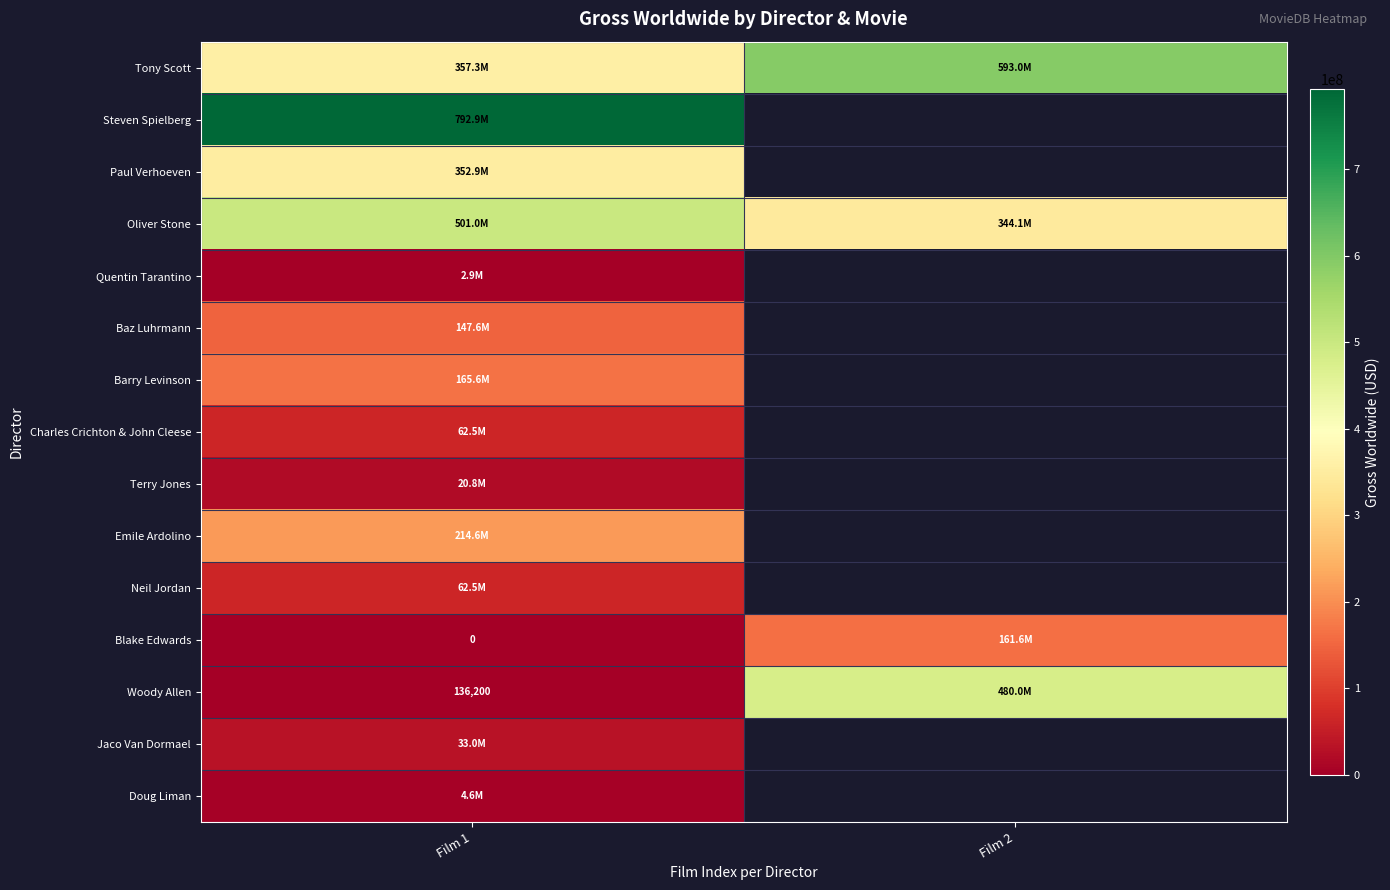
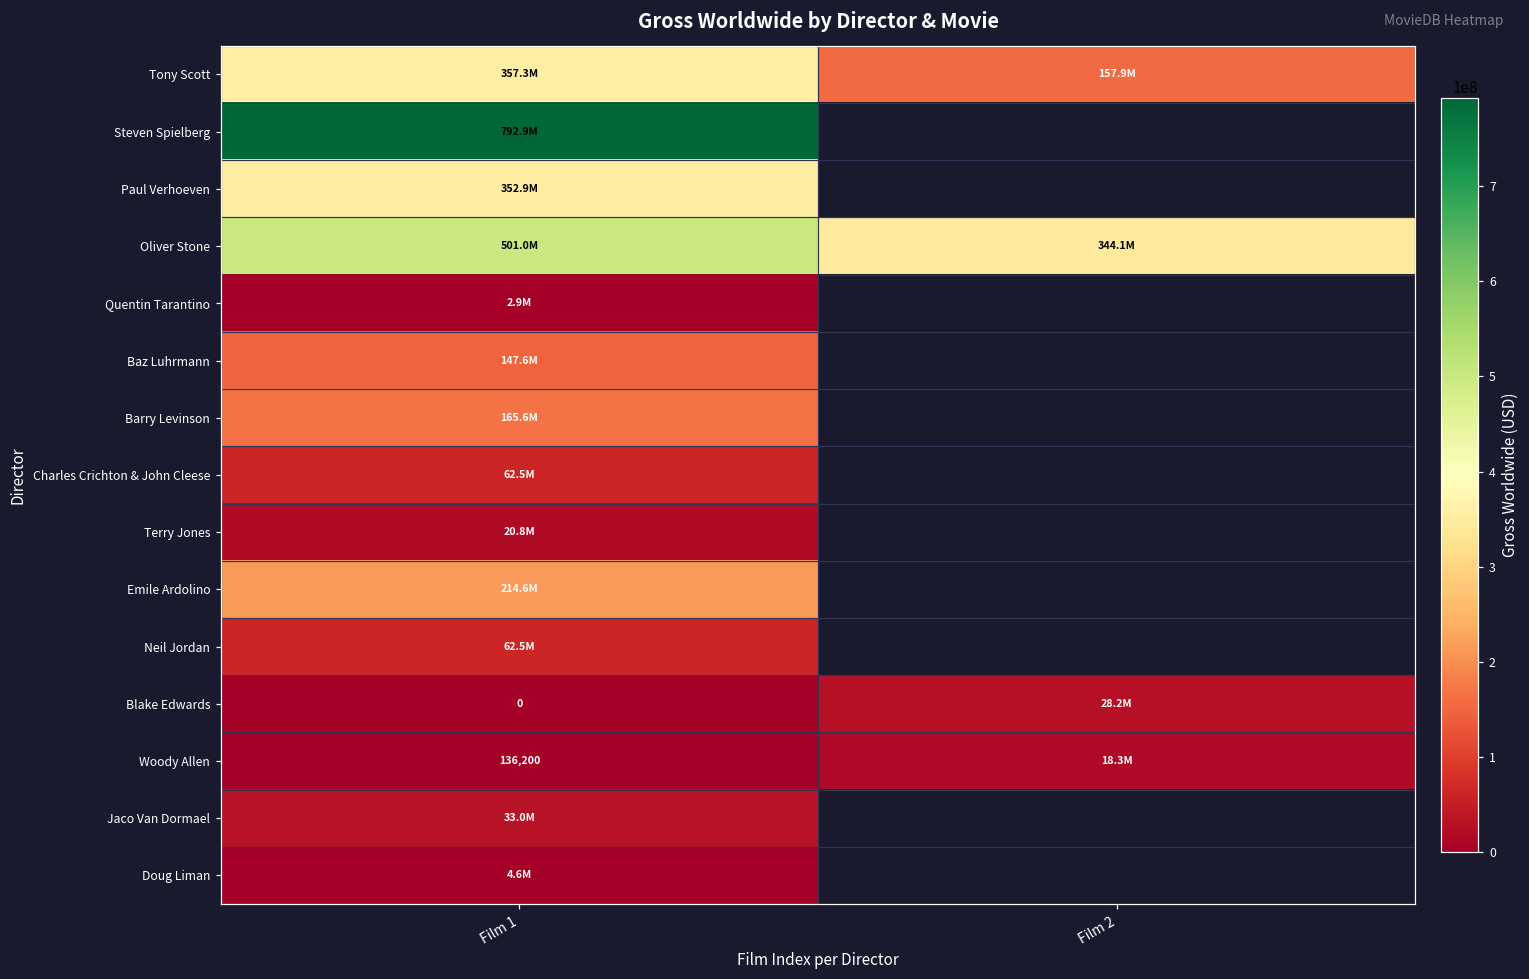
  {
    "Tony Scott": {
      "Film 1": "357.3M",
-     "Film 2": "593.0M"
+     "Film 2": "157.9M"
    },
    "Steven Spielberg": {
      "Film 1": "792.9M"
    },
    "Paul Verhoeven": {
      "Film 1": "352.9M"
    },
    "Oliver Stone": {
      "Film 1": "501.0M",
      "Film 2": "344.1M"
    },
    "Quentin Tarantino": {
      "Film 1": "2.9M"
    },
    "Baz Luhrmann": {
      "Film 1": "147.6M"
    },
    "Barry Levinson": {
      "Film 1": "165.6M"
    },
    "Charles Crichton & John Cleese": {
      "Film 1": "62.5M"
    },
    "Terry Jones": {
      "Film 1": "20.8M"
    },
    "Emile Ardolino": {
      "Film 1": "214.6M"
    },
    "Neil Jordan": {
      "Film 1": "62.5M"
    },
    "Blake Edwards": {
      "Film 1": "0",
-     "Film 2": "161.6M"
+     "Film 2": "28.2M"
    },
    "Woody Allen": {
      "Film 1": "136,200",
-     "Film 2": "480.0M"
+     "Film 2": "18.3M"
    },
    "Jaco Van Dormael": {
      "Film 1": "33.0M"
    },
    "Doug Liman": {
      "Film 1": "4.6M"
    }
  }
